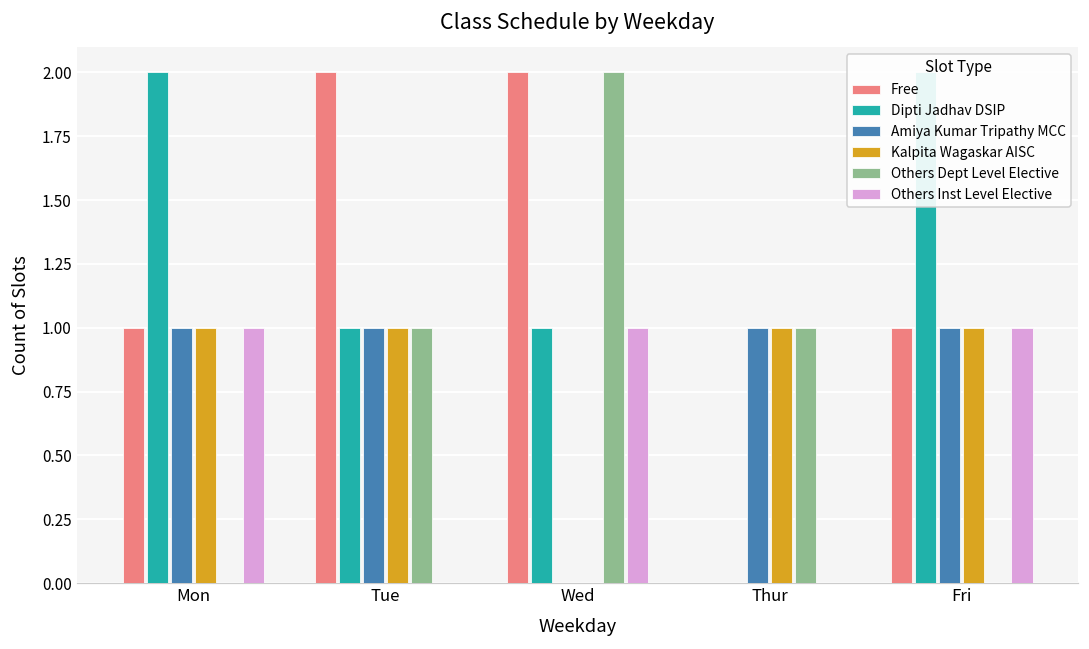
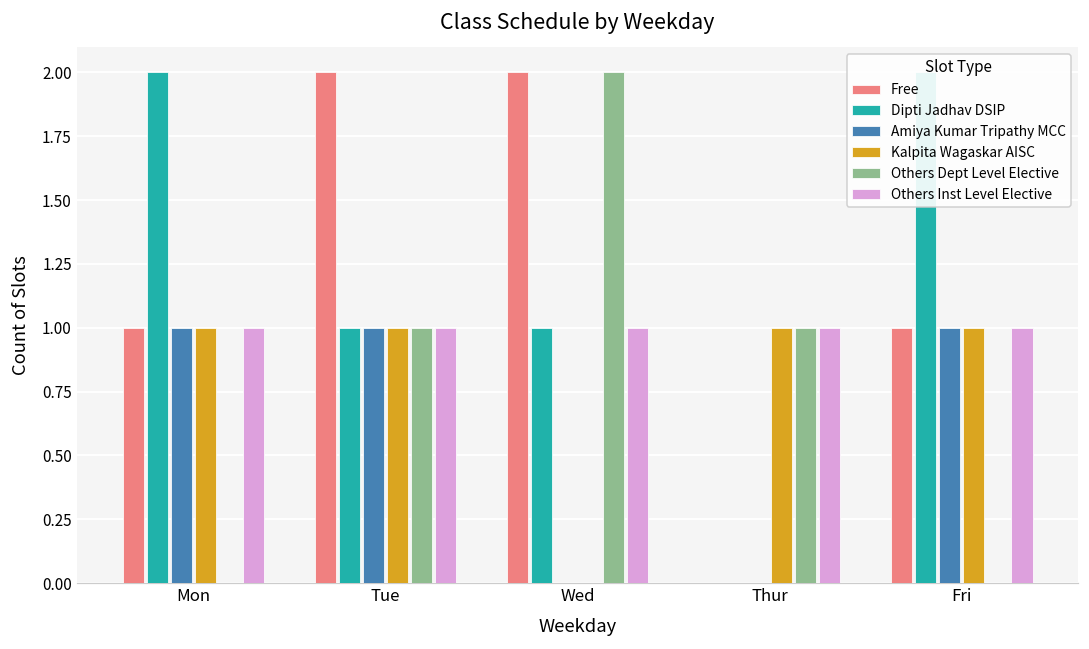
  {
    "Free": {
      "Mon": 1,
      "Tue": 2,
      "Wed": 2,
      "Thur": 0,
      "Fri": 1
    },
    "Dipti Jadhav DSIP": {
      "Mon": 2,
      "Tue": 1,
      "Wed": 1,
      "Thur": 0
    },
    "Amiya Kumar Tripathy MCC": {
      "Mon": 1,
      "Tue": 1,
      "Wed": 0,
-     "Thur": 1,
+     "Thur": 0,
      "Fri": 1
    },
    "Kalpita Wagaskar AISC": {
      "Mon": 1,
      "Tue": 1,
      "Wed": 0,
      "Thur": 1,
      "Fri": 1
    },
    "Others Dept Level Elective": {
      "Mon": 0,
      "Tue": 1,
      "Wed": 2,
      "Thur": 1,
      "Fri": 0
    },
    "Others Inst Level Elective": {
      "Mon": 1,
-     "Tue": 0,
+     "Tue": 1,
      "Wed": 1,
-     "Thur": 0,
+     "Thur": 1,
      "Fri": 1
    }
  }
